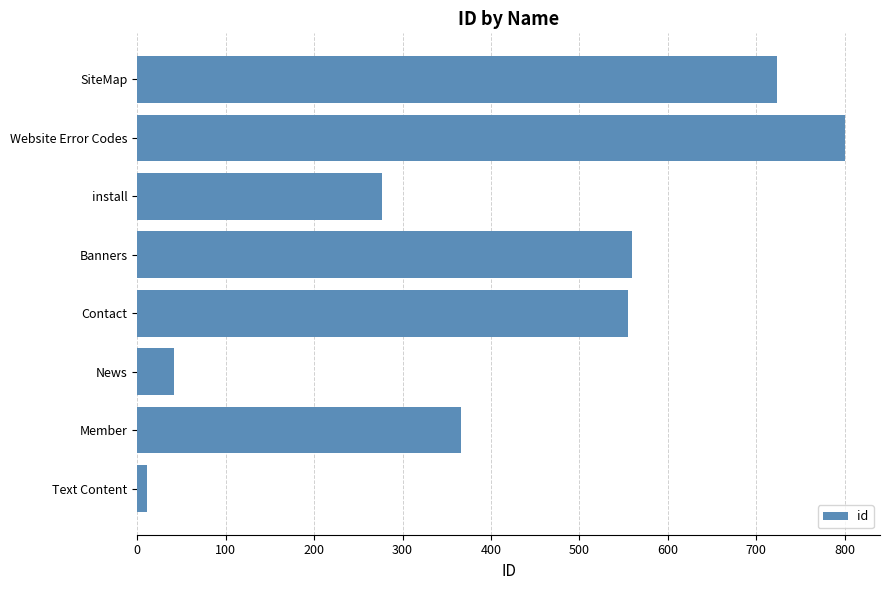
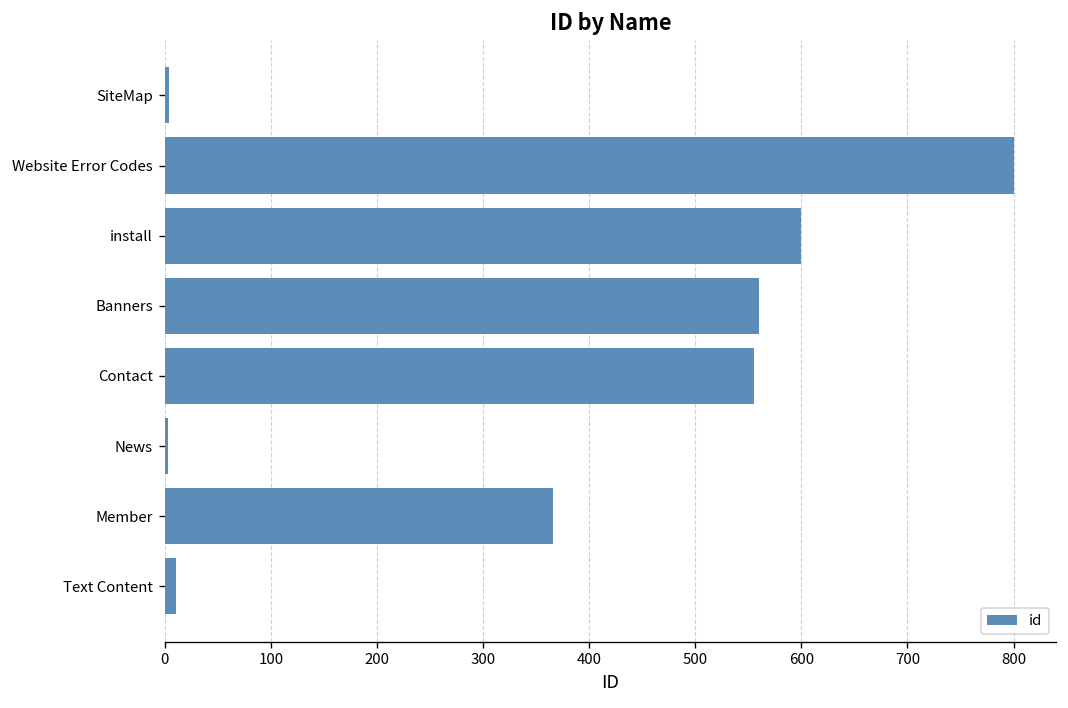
  {
-   "SiteMap": 720,
+   "SiteMap": 0,
    "Website Error Codes": 800,
-   "install": 280,
+   "install": 600,
    "Banners": 560,
    "Contact": 560,
-   "News": 40,
+   "News": 0,
    "Member": 370,
    "Text Content": 10
  }
